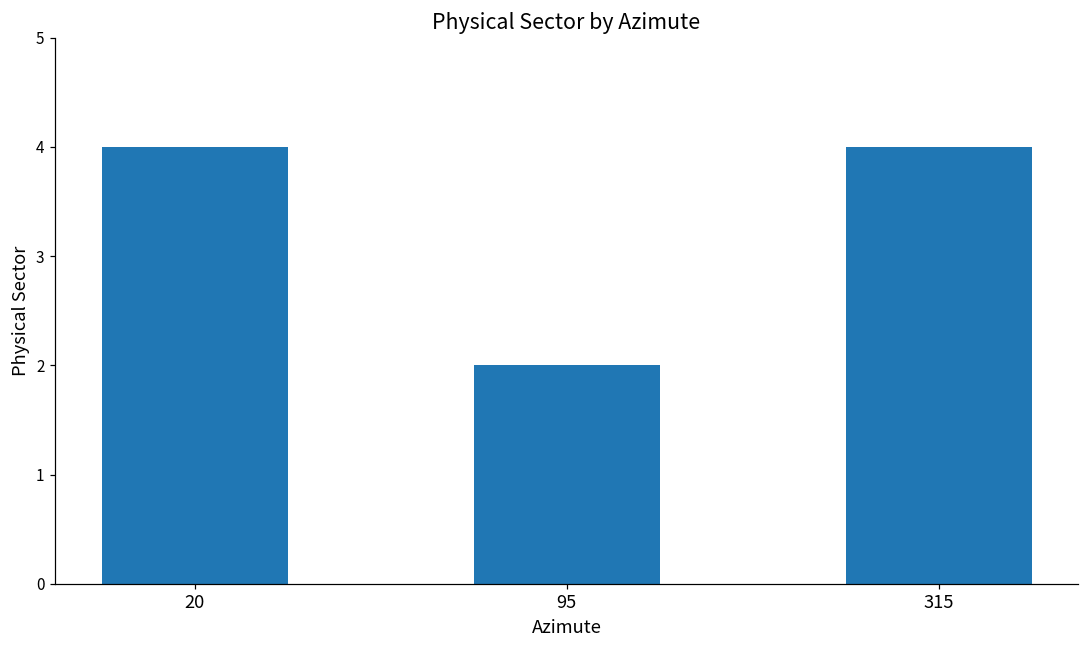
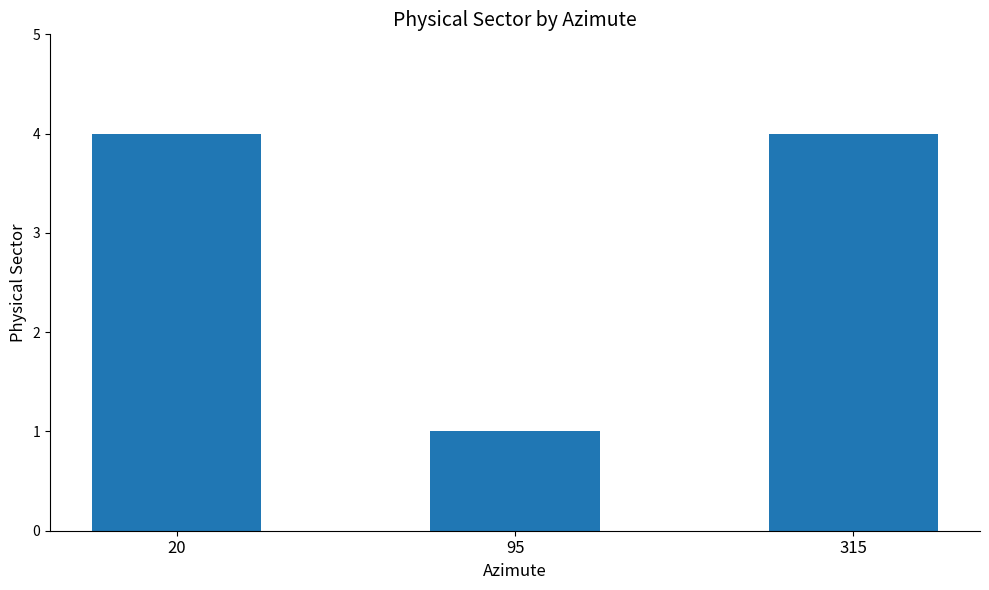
  {
    "20": 4,
-   "95": 2,
+   "95": 1,
    "315": 4
  }
